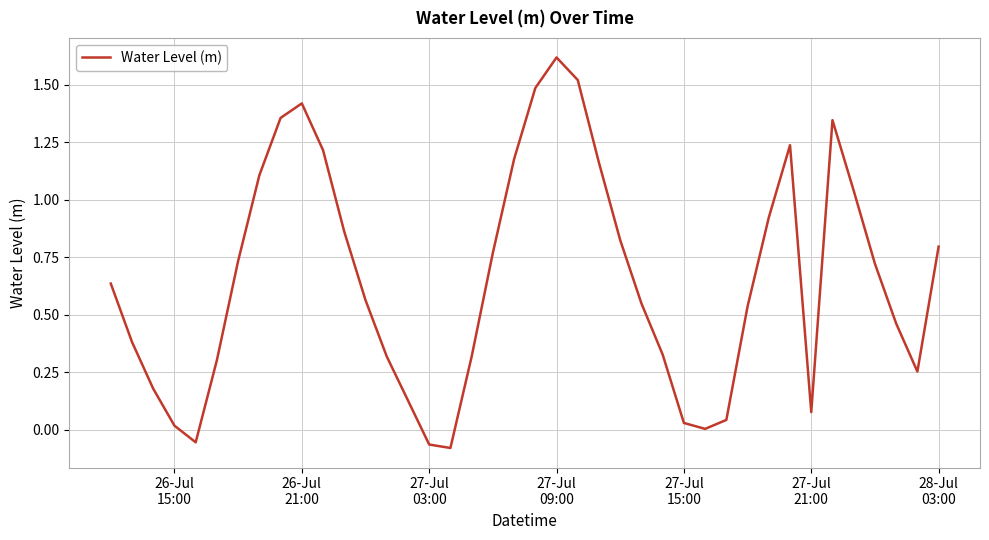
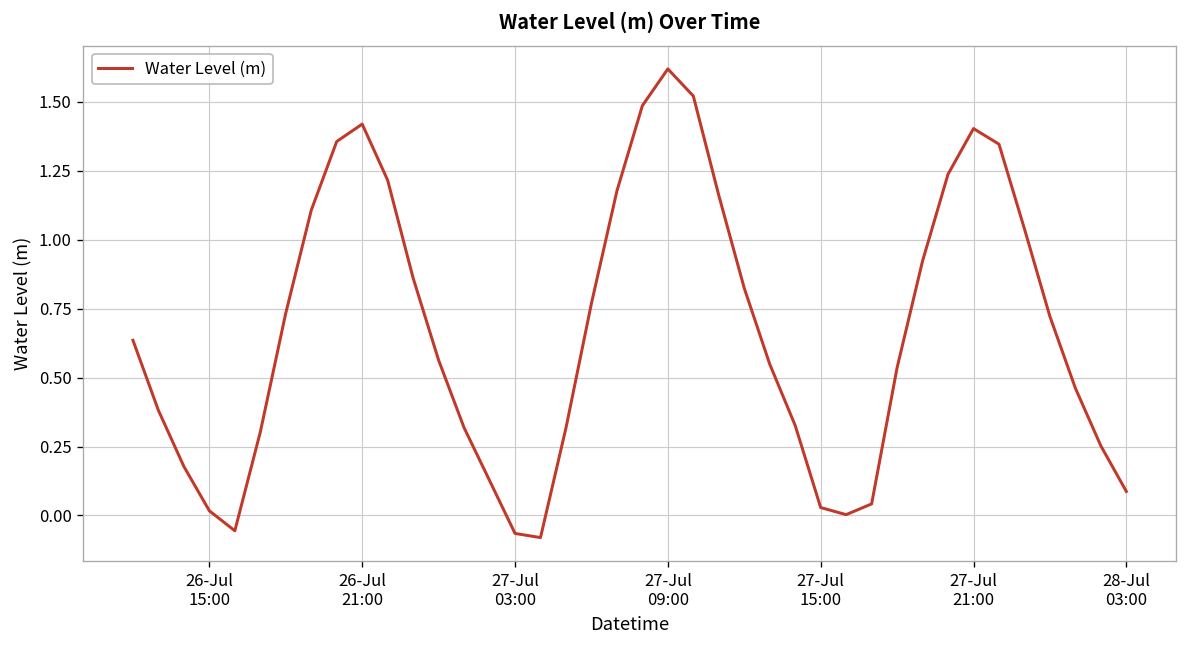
  {
    "26-Jul 15:00": 0.02,
    "26-Jul 21:00": 1.42,
    "27-Jul 03:00": -0.07,
    "27-Jul 09:00": 1.62,
    "27-Jul 15:00": 0.03,
-   "27-Jul 21:00": 0.08,
-   "28-Jul 03:00": 0.80
+   "27-Jul 21:00": 1.40,
+   "28-Jul 03:00": 0.09
  }
